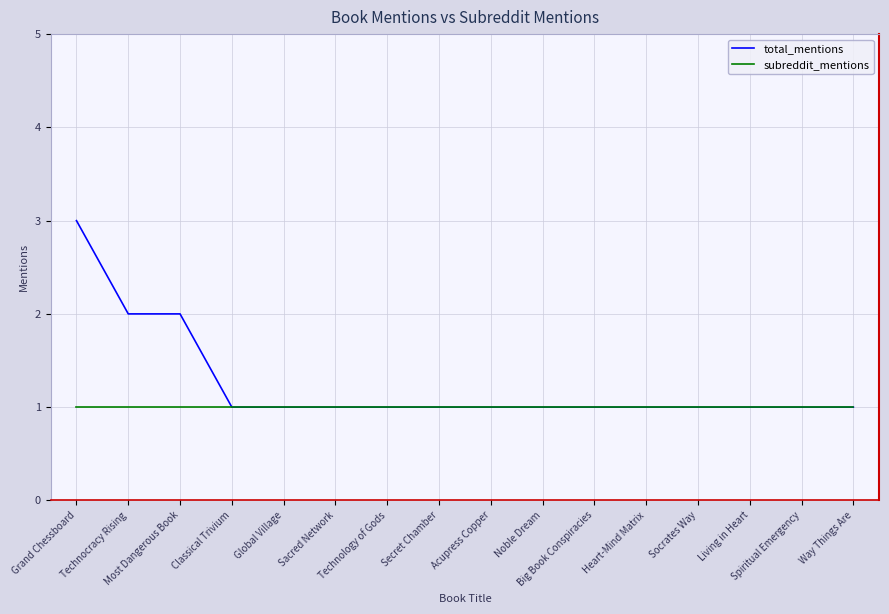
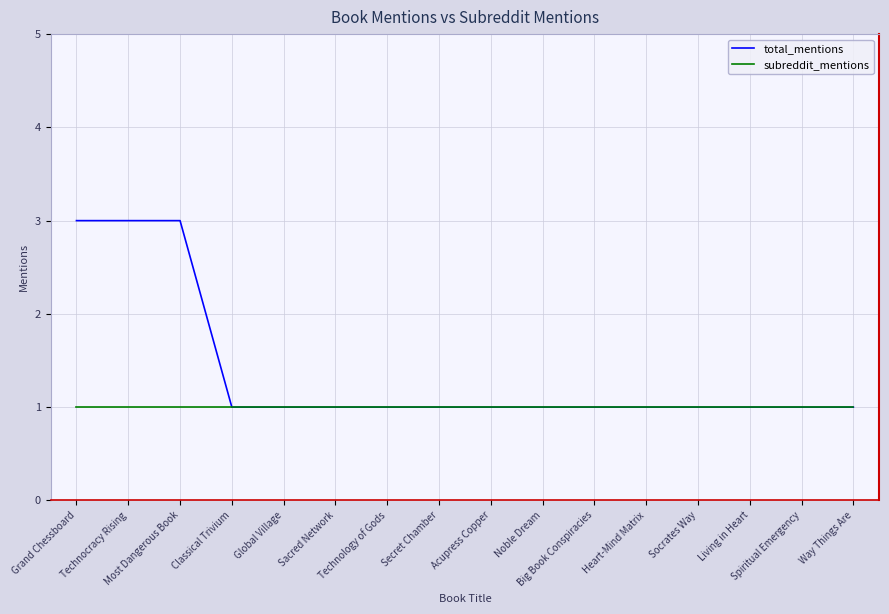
  {
    "total_mentions": {
      "Grand Chessboard": 3,
-     "Technocracy Rising": 2,
-     "Most Dangerous Book": 2
+     "Technocracy Rising": 3,
+     "Most Dangerous Book": 3
    },
    "subreddit_mentions": {
      "Grand Chessboard": 1,
      "Technocracy Rising": 1,
      "Most Dangerous Book": 1
    }
  }
